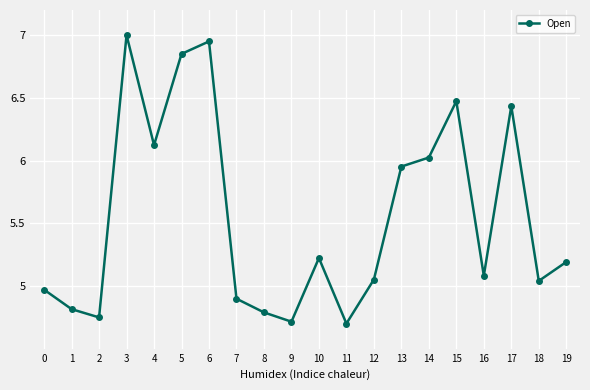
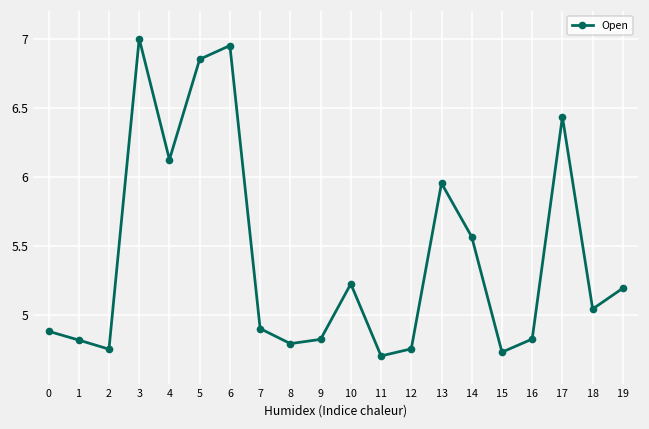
  {
-   "0": 4.97,
+   "0": 4.88,
    "1": 4.82,
    "2": 4.75,
    "3": 7.00,
    "4": 6.12,
    "5": 6.85,
    "6": 6.95,
    "7": 4.90,
    "8": 4.79,
-   "9": 4.72,
+   "9": 4.82,
    "10": 5.22,
    "11": 4.70,
-   "12": 5.05,
+   "12": 4.75,
    "13": 5.95,
-   "14": 6.02,
-   "15": 6.47,
-   "16": 5.08,
+   "14": 5.56,
+   "15": 4.73,
+   "16": 4.82,
    "17": 6.43,
    "18": 5.04,
    "19": 5.19
  }
